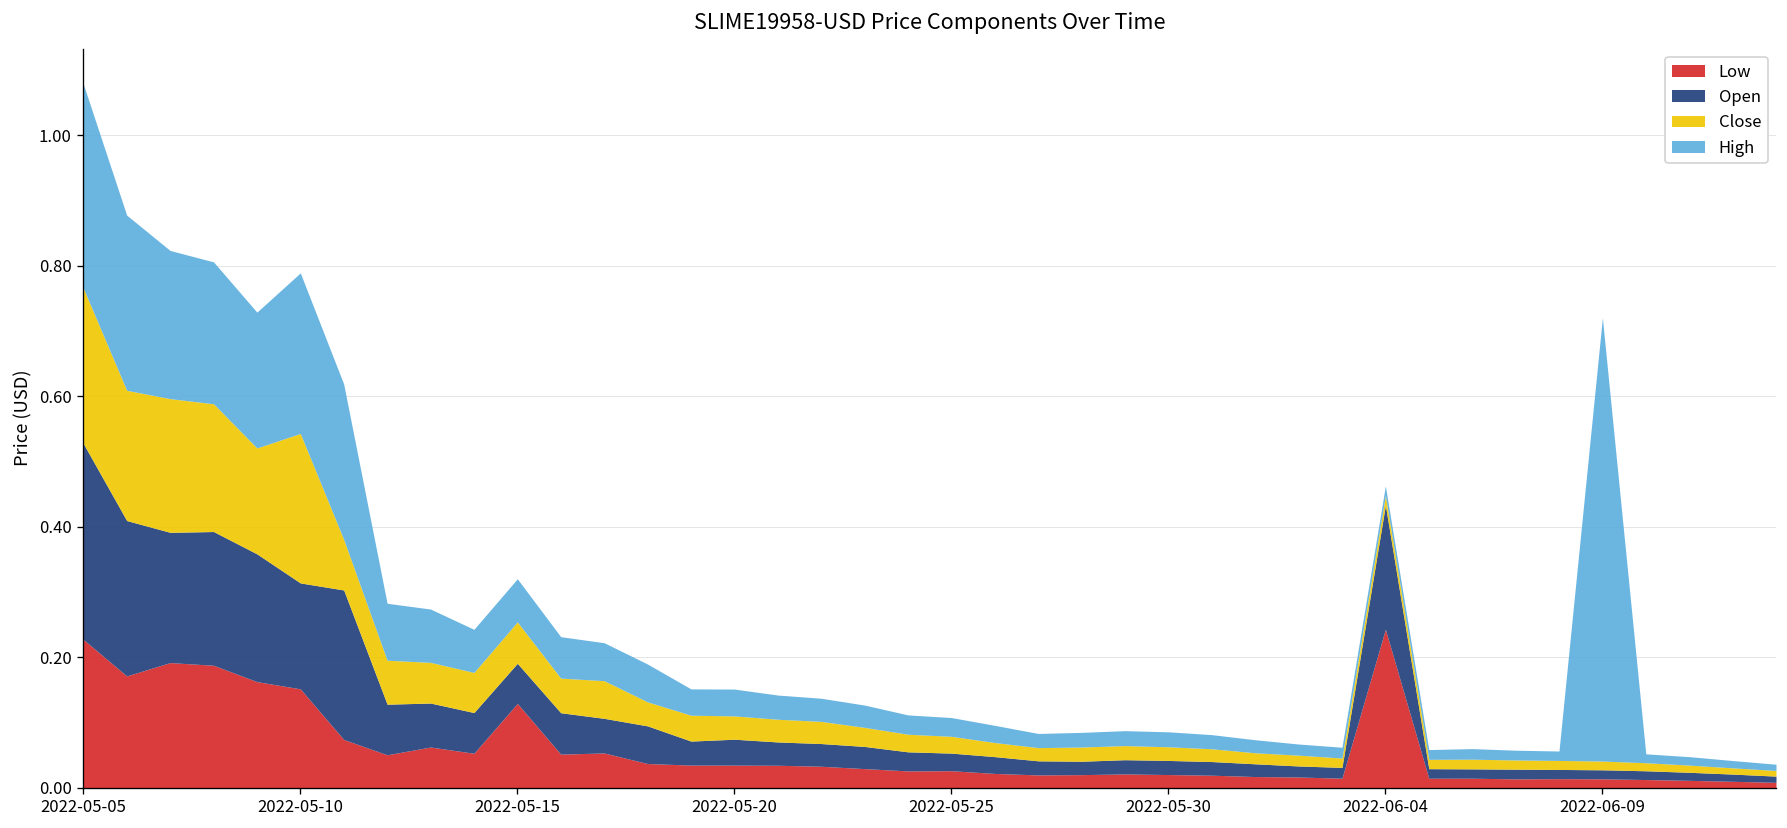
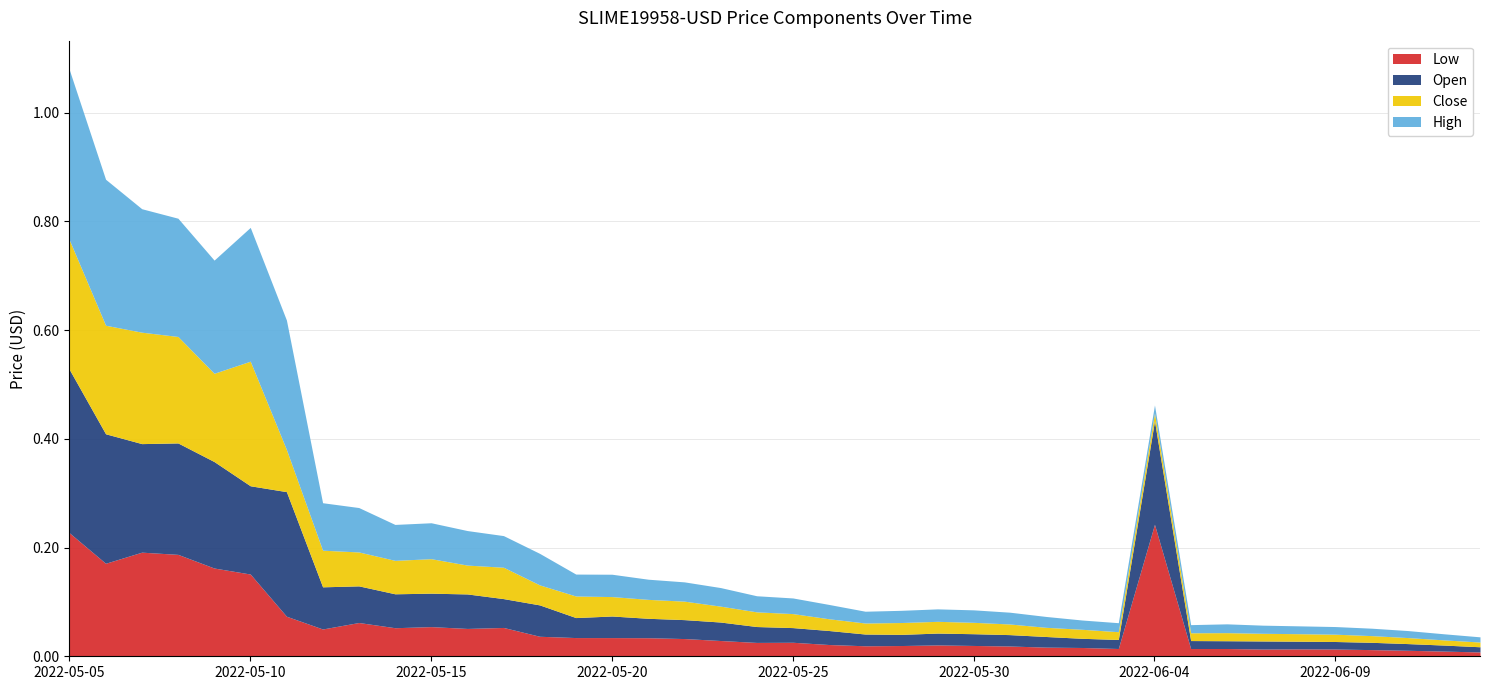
  {
    "Low": {
      "2022-05-05": 0.23,
      "2022-05-10": 0.15,
-     "2022-05-15": 0.13,
+     "2022-05-15": 0.05,
      "2022-05-20": 0.03,
      "2022-05-25": 0.03,
      "2022-05-30": 0.02,
      "2022-06-04": 0.24,
      "2022-06-09": 0.01
    },
    "Open": {
      "2022-05-05": 0.30,
      "2022-05-10": 0.16,
      "2022-05-15": 0.06,
      "2022-05-20": 0.04,
      "2022-05-25": 0.03,
      "2022-05-30": 0.02,
      "2022-06-04": 0.19,
      "2022-06-09": 0.01
    },
    "Close": {
      "2022-05-05": 0.24,
      "2022-05-10": 0.23,
      "2022-05-15": 0.06,
      "2022-05-20": 0.04,
      "2022-05-25": 0.03,
      "2022-05-30": 0.02,
      "2022-06-04": 0.01,
      "2022-06-09": 0.01
    },
    "High": {
      "2022-05-05": 0.31,
      "2022-05-10": 0.25,
      "2022-05-15": 0.07,
      "2022-05-20": 0.04,
      "2022-05-25": 0.03,
      "2022-05-30": 0.02,
      "2022-06-04": 0.01,
-     "2022-06-09": 0.68
+     "2022-06-09": 0.01
    }
  }
